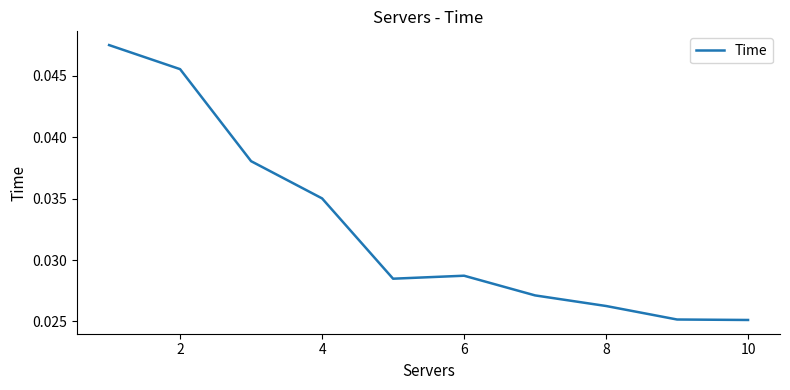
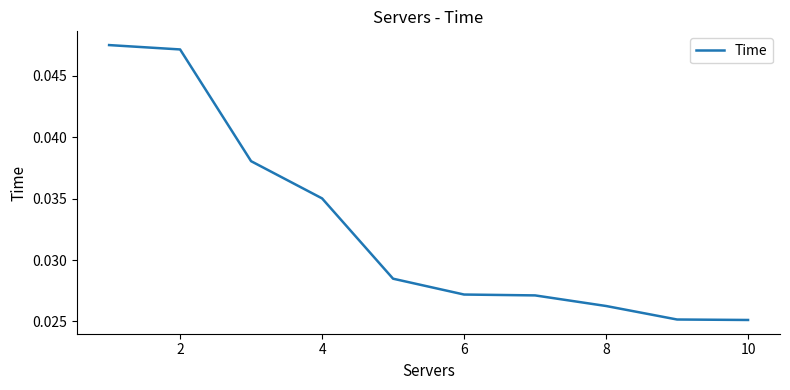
  {
-   "2": 0.0456,
+   "2": 0.0472,
    "4": 0.0350,
-   "6": 0.0287,
+   "6": 0.0272,
    "8": 0.0263,
    "10": 0.0251
  }
